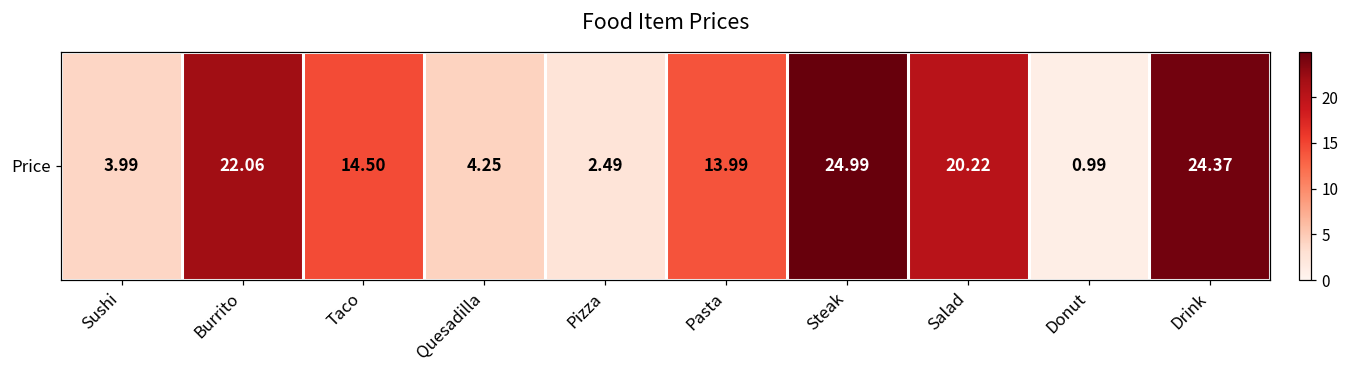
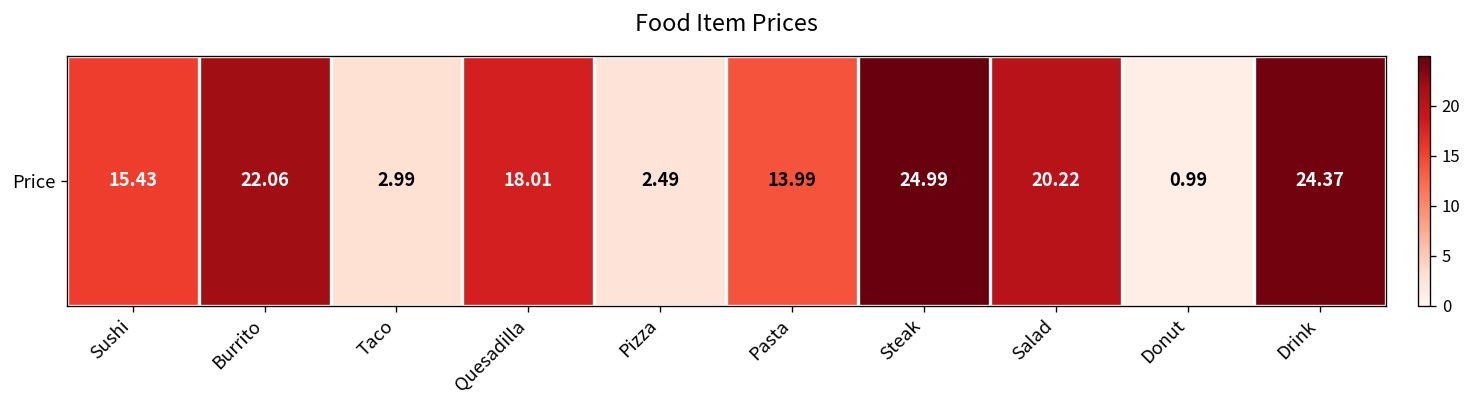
  {
    "Price": {
-     "Sushi": 3.99,
+     "Sushi": 15.43,
      "Burrito": 22.06,
-     "Taco": 14.50,
-     "Quesadilla": 4.25,
+     "Taco": 2.99,
+     "Quesadilla": 18.01,
      "Pizza": 2.49,
      "Pasta": 13.99,
      "Steak": 24.99,
      "Salad": 20.22,
      "Donut": 0.99,
      "Drink": 24.37
    }
  }
